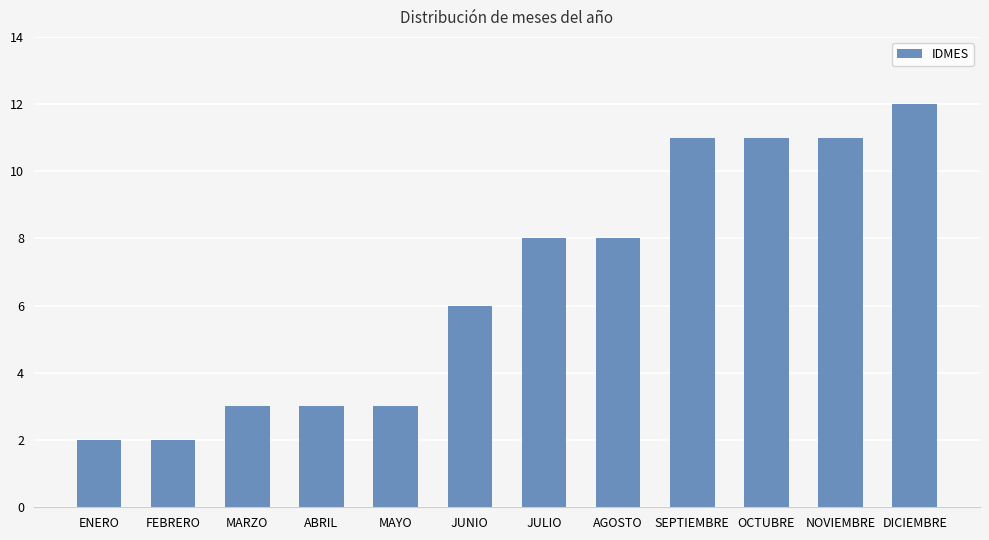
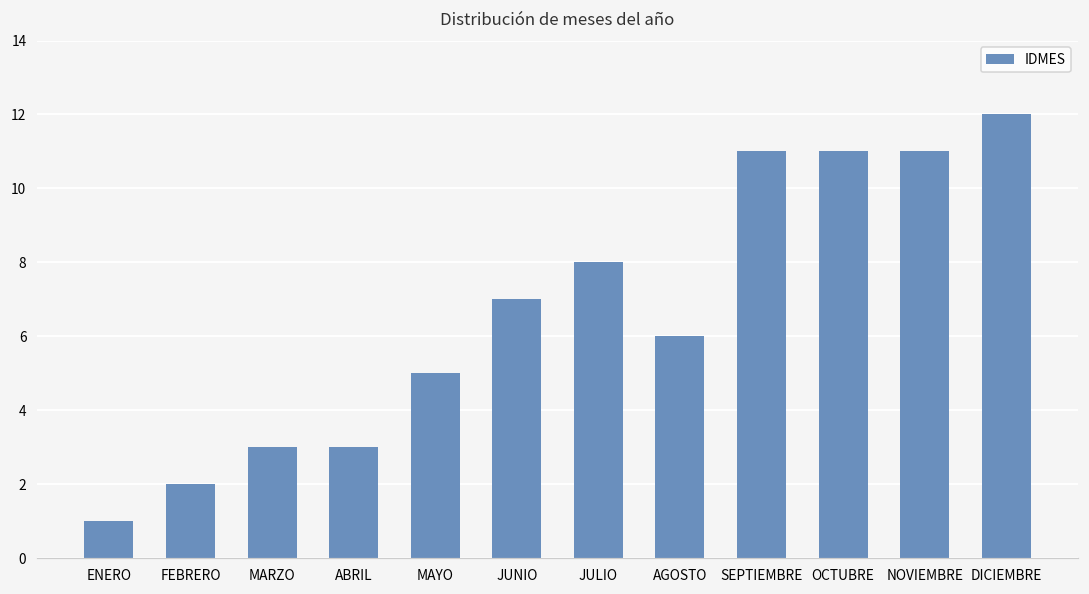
  {
-   "ENERO": 2,
+   "ENERO": 1,
    "FEBRERO": 2,
    "MARZO": 3,
    "ABRIL": 3,
-   "MAYO": 3,
-   "JUNIO": 6,
+   "MAYO": 5,
+   "JUNIO": 7,
    "JULIO": 8,
-   "AGOSTO": 8,
+   "AGOSTO": 6,
    "SEPTIEMBRE": 11,
    "OCTUBRE": 11,
    "NOVIEMBRE": 11,
    "DICIEMBRE": 12
  }
